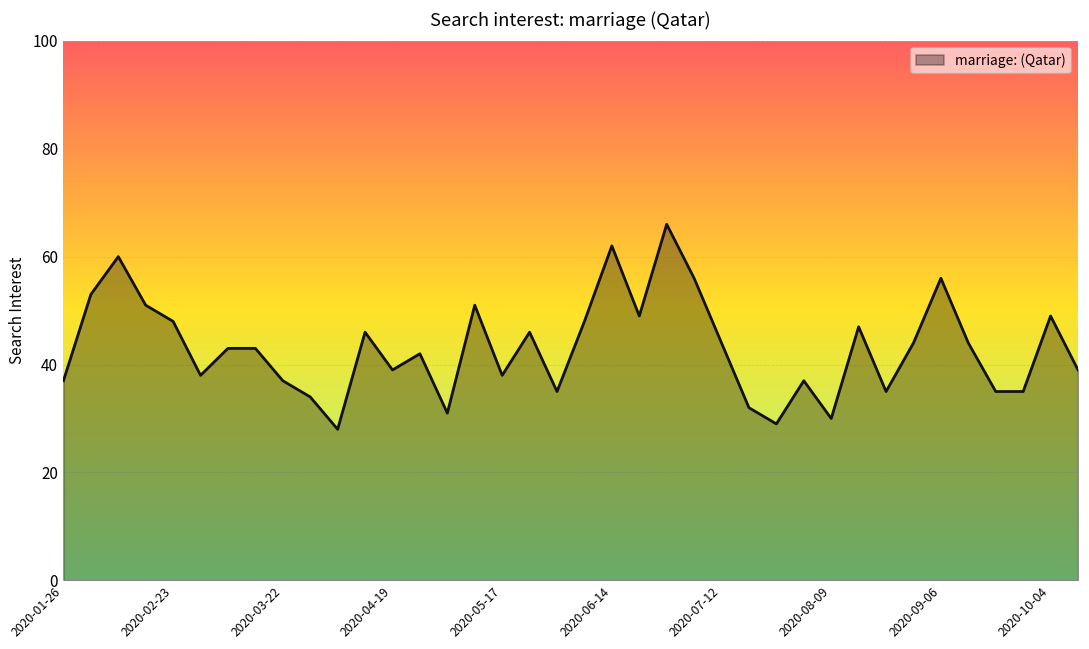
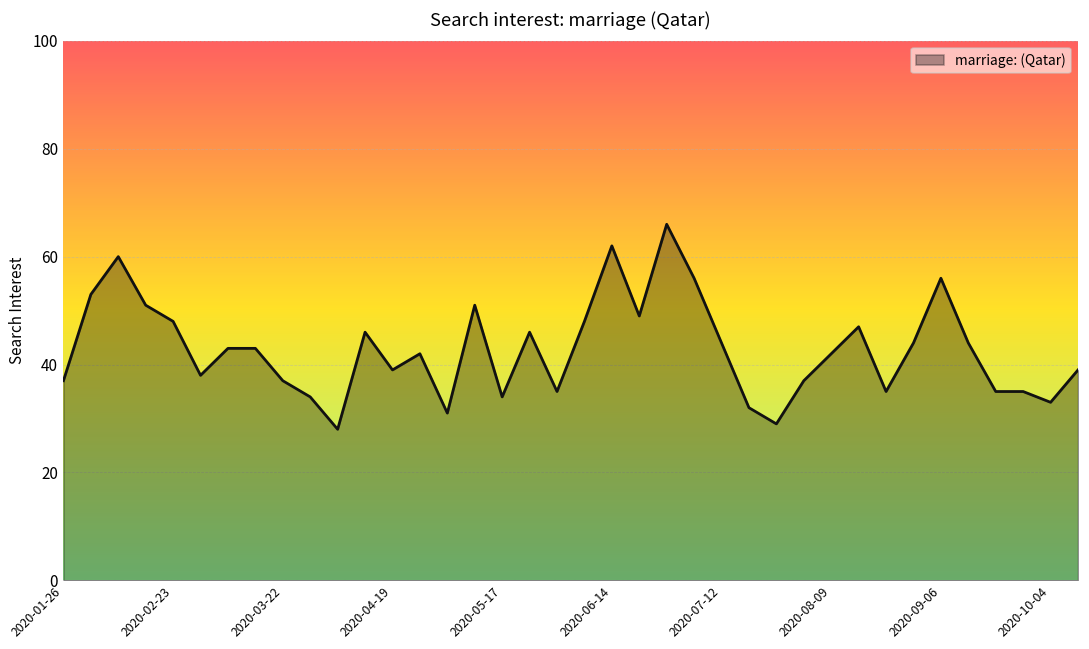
  {
    "2020-01-26": 37,
    "2020-02-23": 48,
    "2020-03-22": 37,
    "2020-04-19": 39,
-   "2020-05-17": 38,
+   "2020-05-17": 34,
    "2020-06-14": 62,
    "2020-07-12": 44,
-   "2020-08-09": 30,
+   "2020-08-09": 42,
    "2020-09-06": 56,
-   "2020-10-04": 49
+   "2020-10-04": 33
  }
